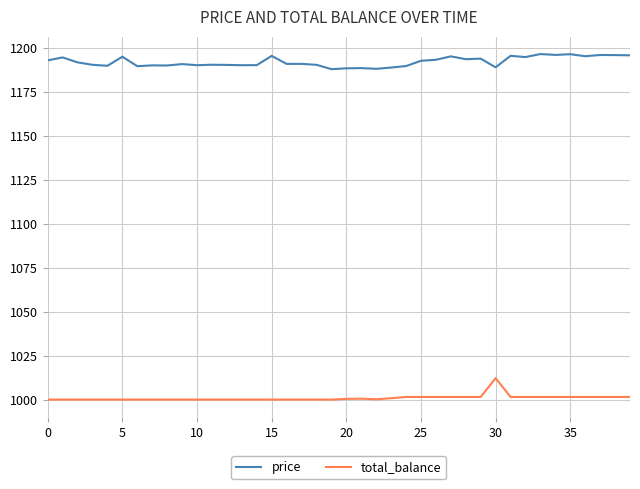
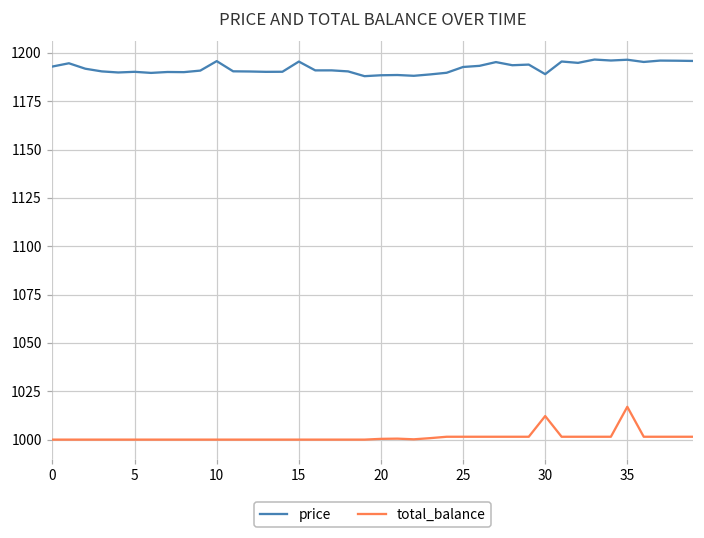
  {
    "price": {
      "0": 1193,
-     "5": 1195,
-     "10": 1190,
+     "5": 1190,
+     "10": 1196,
      "15": 1195,
      "20": 1188,
      "25": 1193,
      "30": 1189,
      "35": 1196
    },
    "total_balance": {
      "0": 1000,
      "5": 1000,
      "10": 1000,
      "15": 1000,
      "20": 1000,
      "25": 1001,
      "30": 1012,
-     "35": 1001
+     "35": 1017
    }
  }
